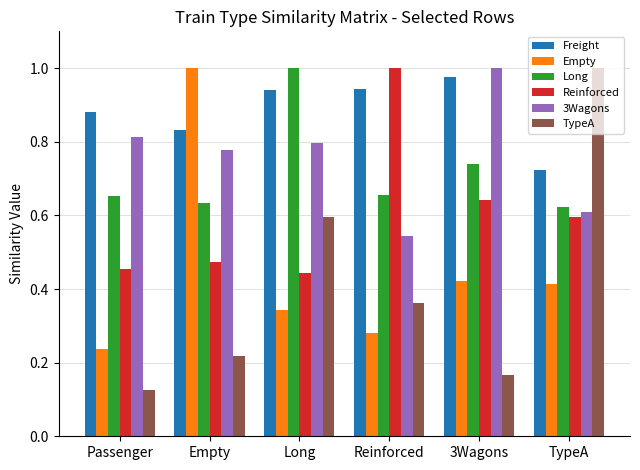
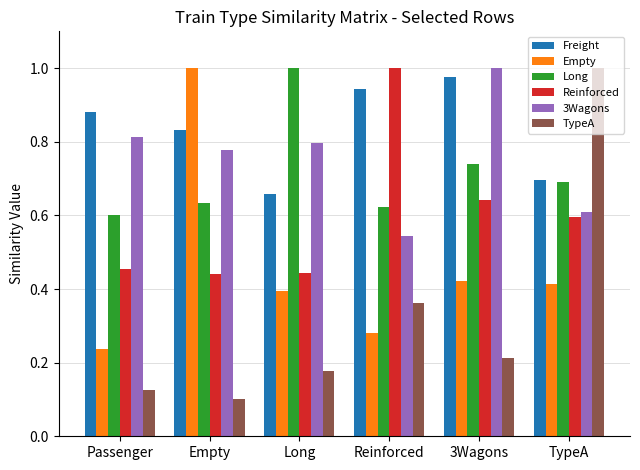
  {
    "Freight": {
      "Passenger": 0.88,
      "Empty": 0.83,
-     "Long": 0.94,
+     "Long": 0.66,
      "Reinforced": 0.94,
      "3Wagons": 0.98,
-     "TypeA": 0.72
+     "TypeA": 0.70
    },
    "Empty": {
      "Passenger": 0.24,
      "Empty": 1.00,
-     "Long": 0.34,
+     "Long": 0.39,
      "Reinforced": 0.28,
      "3Wagons": 0.42,
      "TypeA": 0.41
    },
    "Long": {
-     "Passenger": 0.65,
+     "Passenger": 0.60,
      "Empty": 0.63,
      "Long": 1.00,
-     "Reinforced": 0.65,
+     "Reinforced": 0.62,
      "3Wagons": 0.74,
-     "TypeA": 0.62
+     "TypeA": 0.69
    },
    "Reinforced": {
      "Passenger": 0.45,
-     "Empty": 0.47,
+     "Empty": 0.44,
      "Long": 0.44,
      "Reinforced": 1.00,
      "3Wagons": 0.64,
      "TypeA": 0.60
    },
    "3Wagons": {
      "Passenger": 0.81,
      "Empty": 0.78,
      "Long": 0.80,
      "Reinforced": 0.55,
      "3Wagons": 1.00,
      "TypeA": 0.61
    },
    "TypeA": {
      "Passenger": 0.13,
-     "Empty": 0.22,
-     "Long": 0.60,
+     "Empty": 0.10,
+     "Long": 0.18,
      "Reinforced": 0.36,
-     "3Wagons": 0.17
+     "3Wagons": 0.21
    }
  }
